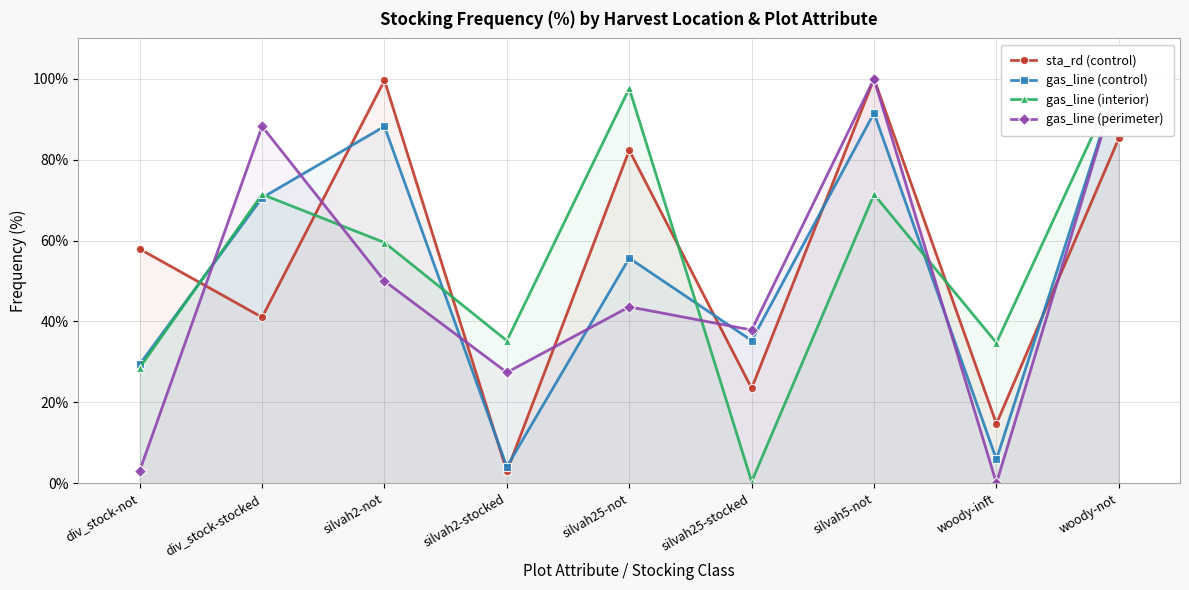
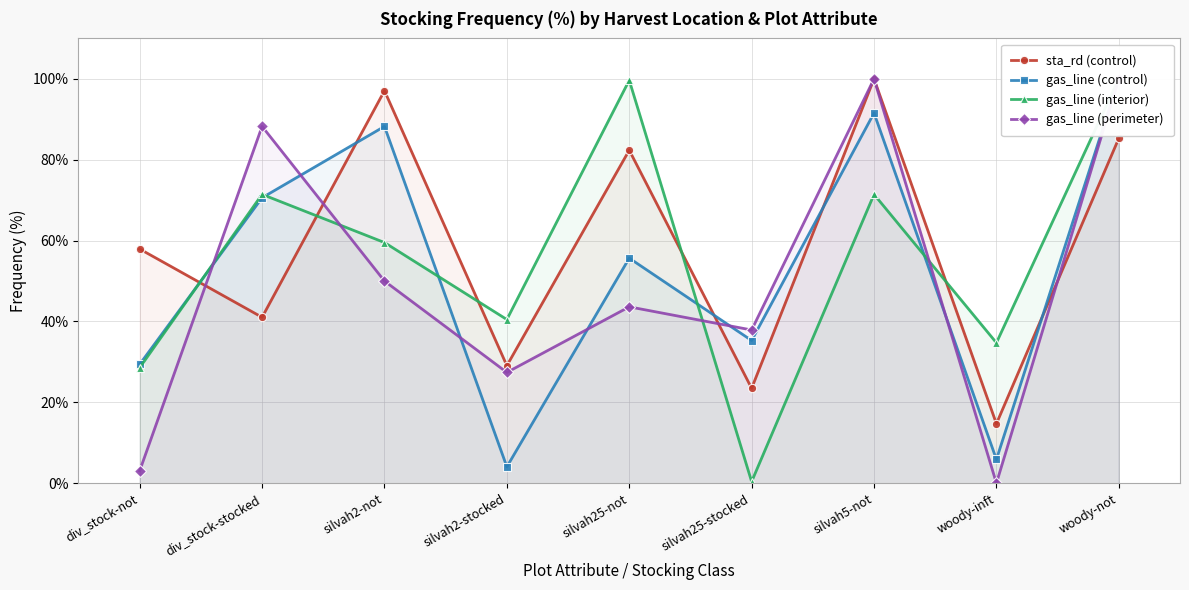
  {
    "sta_rd (control)": {
      "div_stock-not": "58%",
      "div_stock-stocked": "41%",
-     "silvah2-not": "100%",
-     "silvah2-stocked": "3%",
+     "silvah2-not": "97%",
+     "silvah2-stocked": "29%",
      "silvah25-not": "82%",
      "silvah25-stocked": "23%",
      "woody-inft": "15%",
      "woody-not": "85%"
    },
    "gas_line (control)": {
      "div_stock-not": "29%",
      "div_stock-stocked": "71%",
      "silvah2-not": "88%",
      "silvah2-stocked": "4%",
      "silvah25-not": "56%",
      "silvah25-stocked": "35%",
      "silvah5-not": "92%",
      "woody-inft": "6%"
    },
    "gas_line (interior)": {
      "div_stock-not": "29%",
      "div_stock-stocked": "71%",
      "silvah2-not": "60%",
-     "silvah2-stocked": "35%",
-     "silvah25-not": "98%",
+     "silvah2-stocked": "40%",
+     "silvah25-not": "100%",
      "silvah25-stocked": "0%",
      "silvah5-not": "71%",
      "woody-inft": "35%"
    },
    "gas_line (perimeter)": {
      "div_stock-not": "3%",
      "div_stock-stocked": "88%",
      "silvah2-not": "50%",
      "silvah2-stocked": "27%",
      "silvah25-not": "44%",
      "silvah25-stocked": "38%",
      "woody-inft": "0%"
    }
  }
